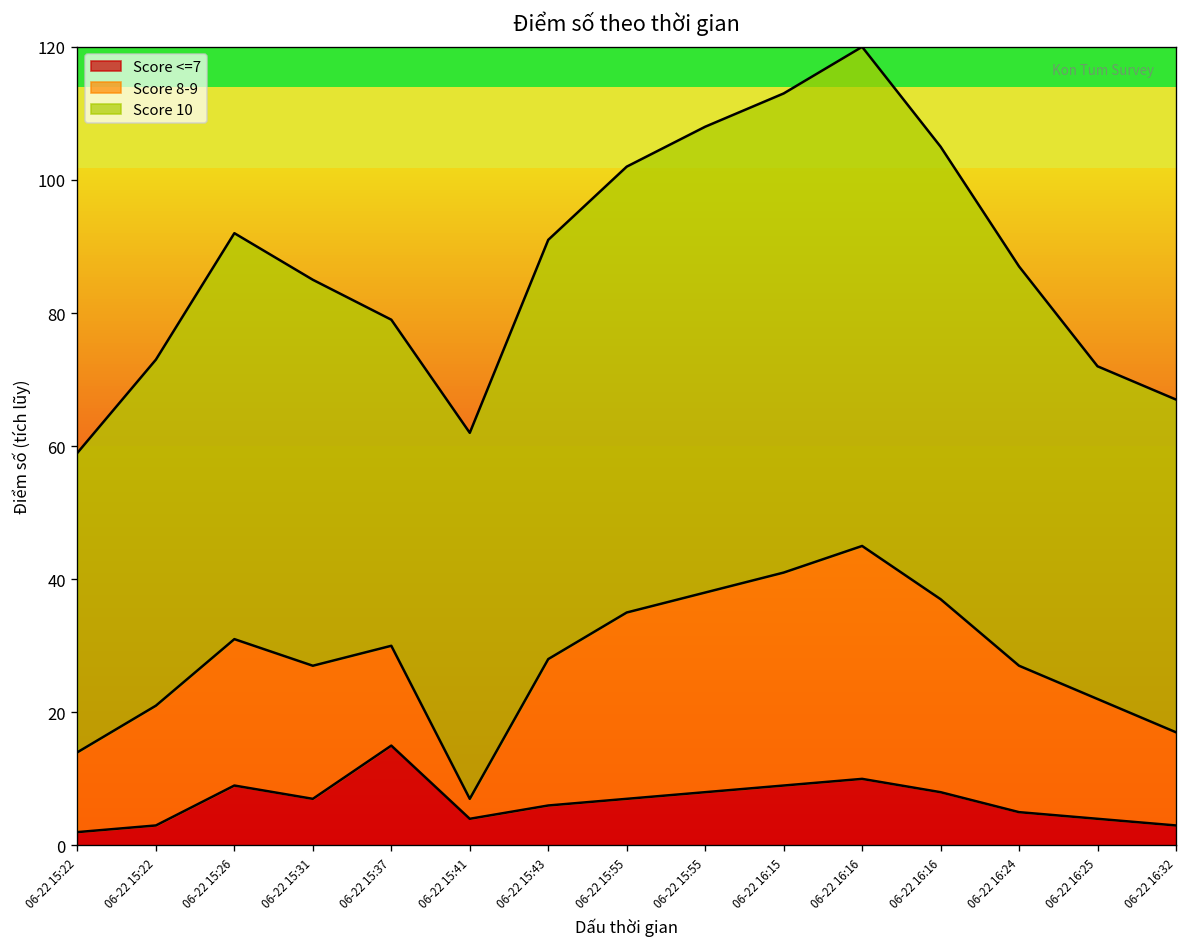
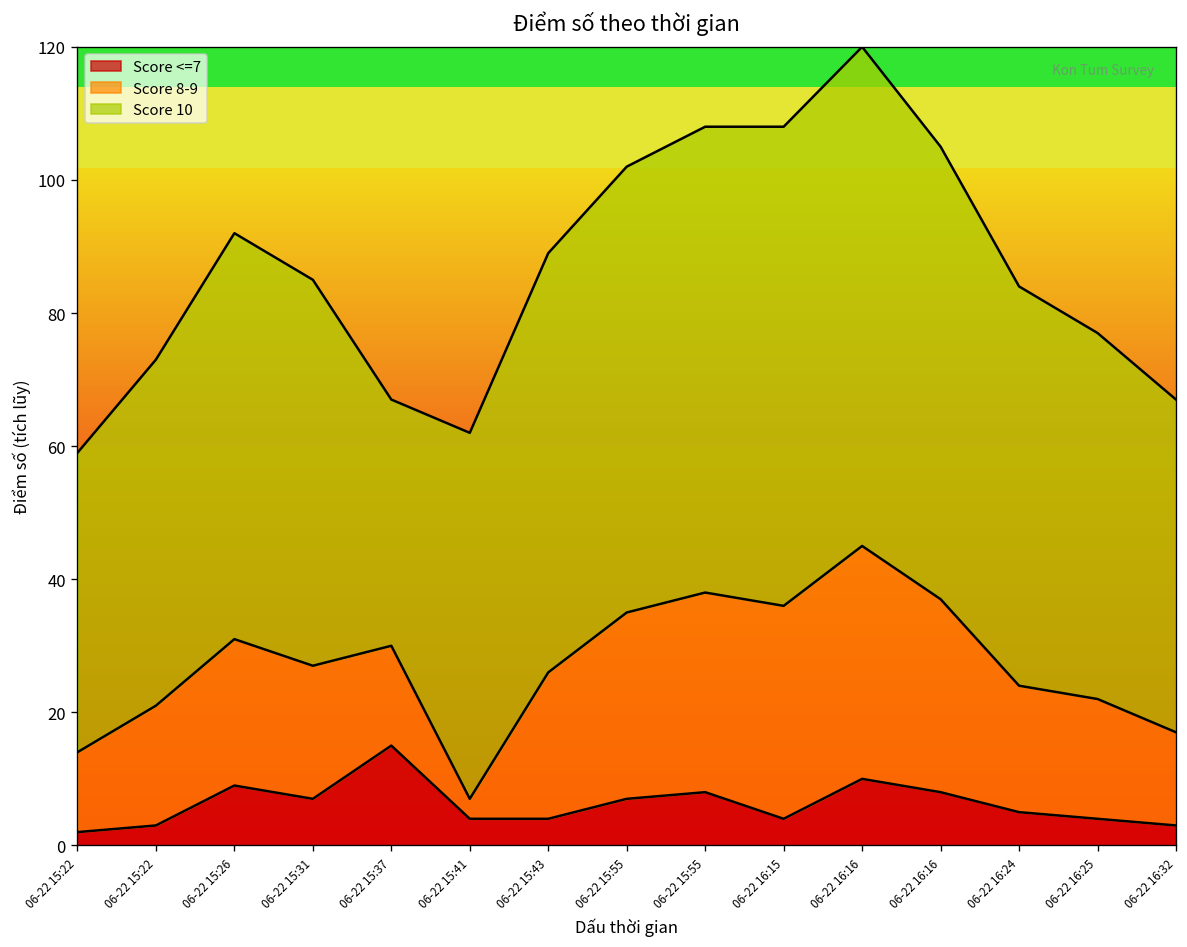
  {
    "Score <=7": {
      "06-22 15:26": 9,
      "06-22 15:31": 7,
      "06-22 15:37": 15,
      "06-22 15:41": 4,
-     "06-22 15:43": 6,
-     "06-22 16:15": 9,
+     "06-22 15:43": 4,
+     "06-22 16:15": 4,
      "06-22 16:24": 5,
      "06-22 16:25": 4,
      "06-22 16:32": 3
    },
    "Score 8-9": {
      "06-22 15:26": 22,
      "06-22 15:31": 20,
      "06-22 15:37": 15,
      "06-22 15:41": 3,
      "06-22 15:43": 22,
      "06-22 16:15": 32,
-     "06-22 16:24": 22,
+     "06-22 16:24": 19,
      "06-22 16:25": 18,
      "06-22 16:32": 14
    },
    "Score 10": {
      "06-22 15:26": 61,
      "06-22 15:31": 58,
-     "06-22 15:37": 49,
+     "06-22 15:37": 37,
      "06-22 15:41": 55,
      "06-22 15:43": 63,
      "06-22 16:15": 72,
      "06-22 16:24": 60,
-     "06-22 16:25": 50,
+     "06-22 16:25": 55,
      "06-22 16:32": 50
    }
  }
